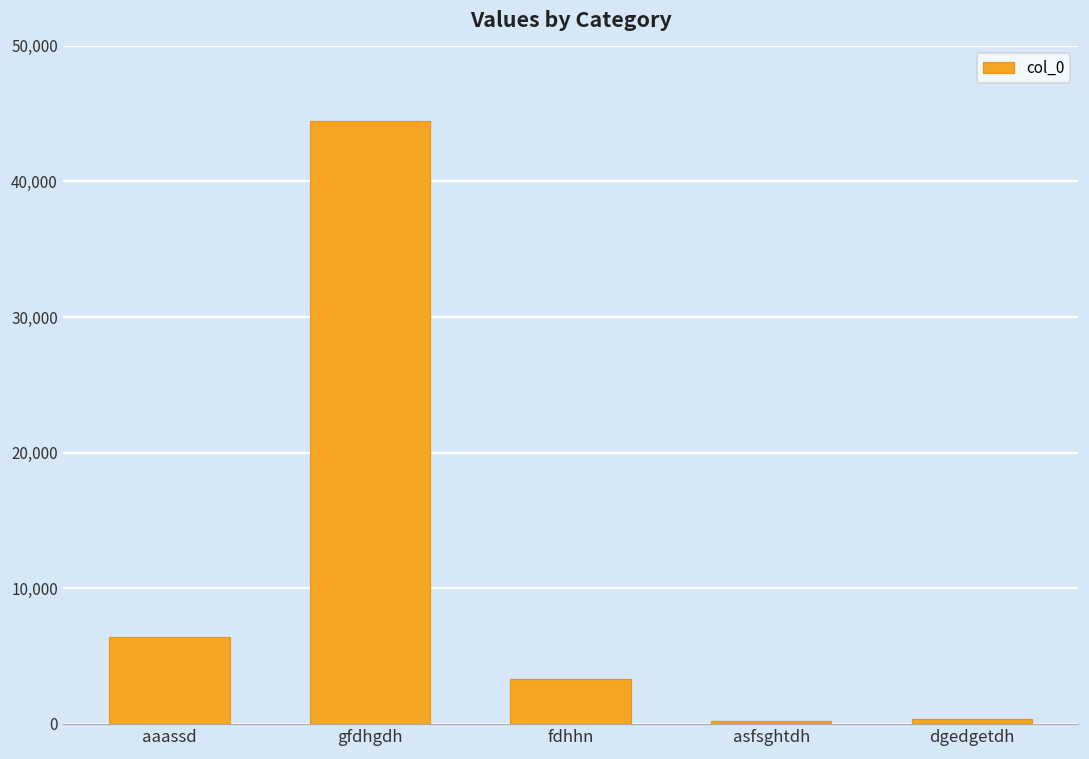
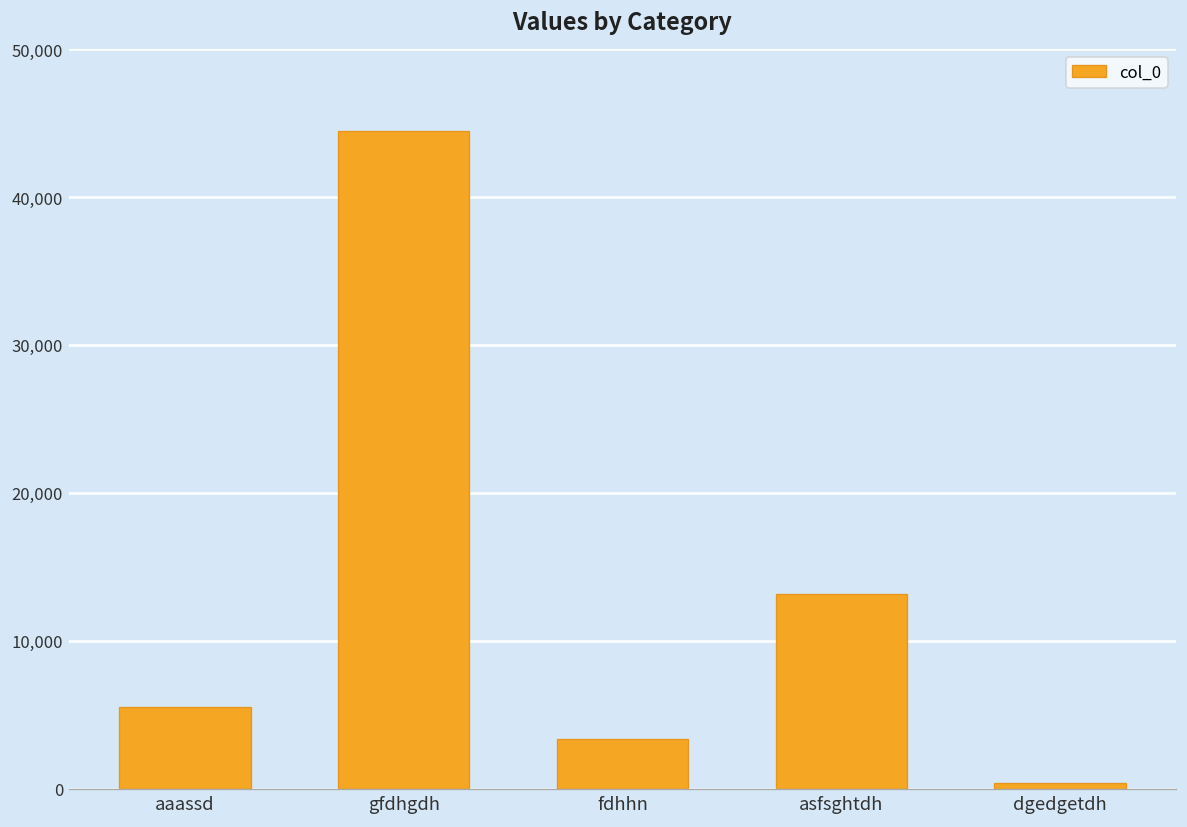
  {
-   "aaassd": "6,400",
+   "aaassd": "5,600",
    "gfdhgdh": "44,400",
    "fdhhn": "3,300",
-   "asfsghtdh": "200",
+   "asfsghtdh": "13,200",
    "dgedgetdh": "400"
  }
